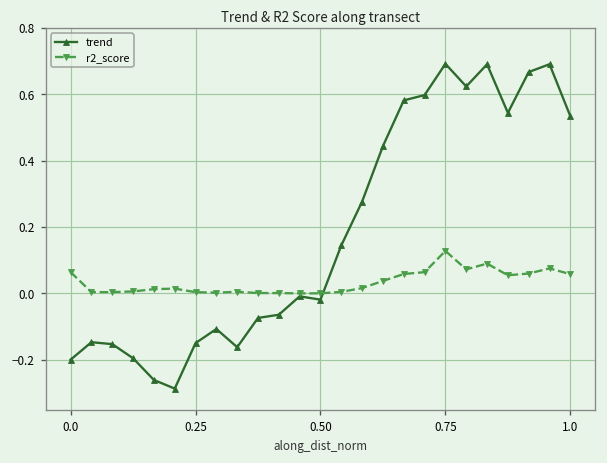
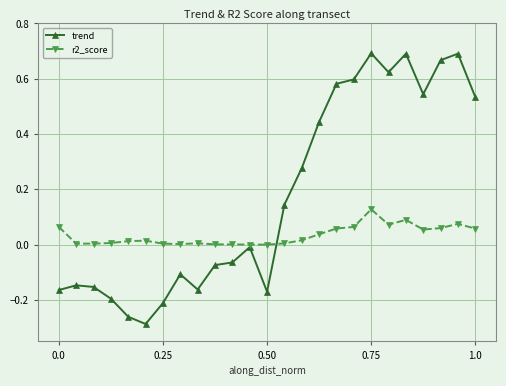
  {
    "trend": {
-     "0.0": -0.20,
-     "0.25": -0.15,
-     "0.50": -0.02,
+     "0.0": -0.16,
+     "0.25": -0.21,
+     "0.50": -0.17,
      "0.75": 0.69,
      "1.0": 0.53
    },
    "r2_score": {
      "0.0": 0.06,
      "0.25": 0.00,
      "0.50": 0.00,
      "0.75": 0.13,
      "1.0": 0.06
    }
  }
